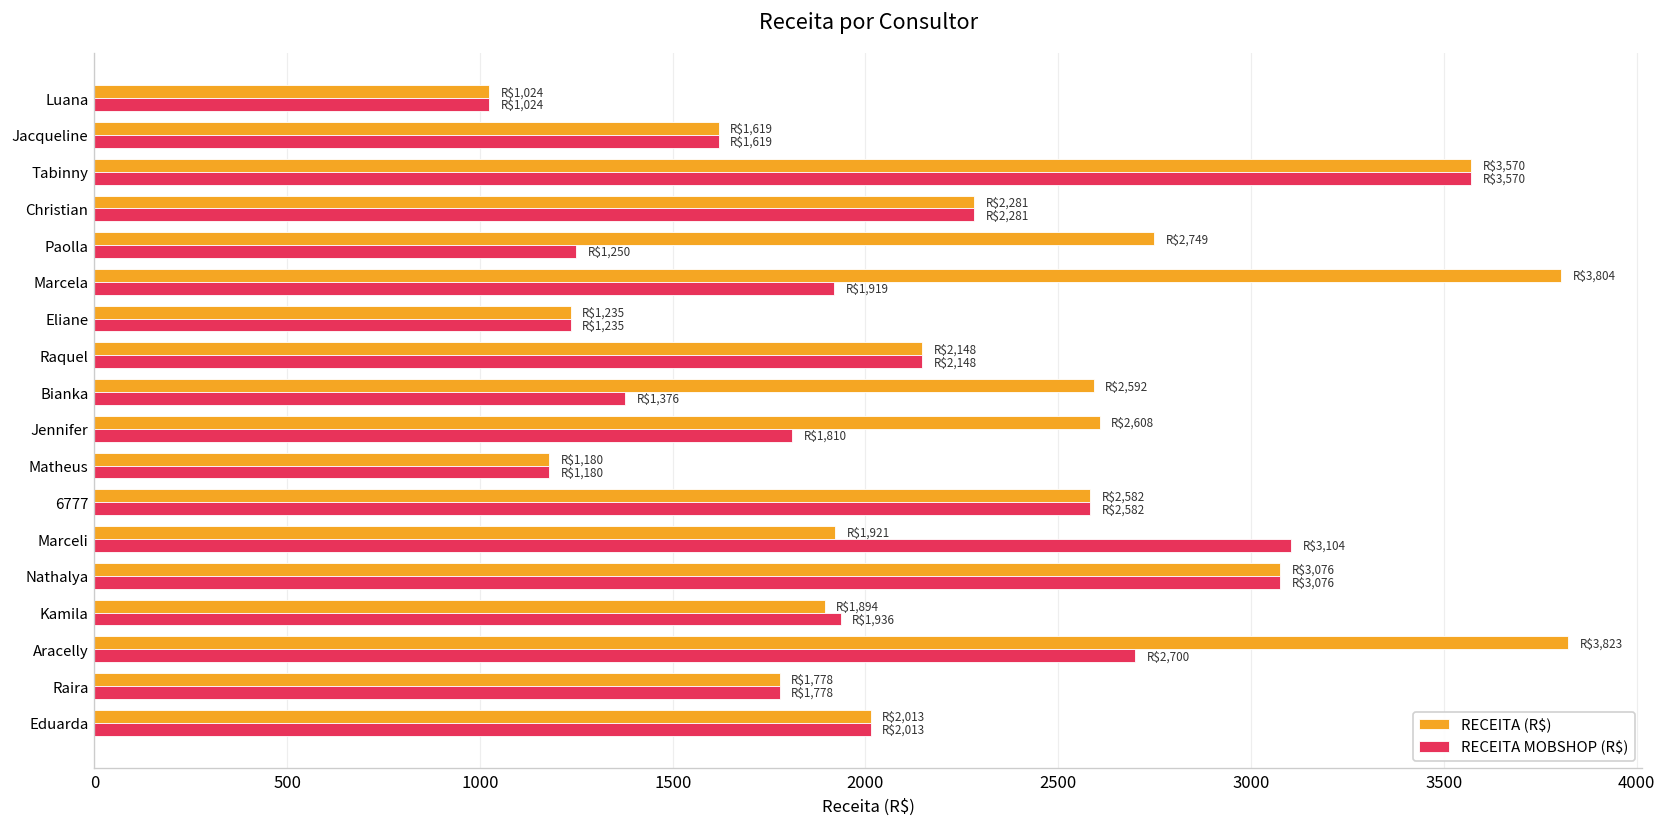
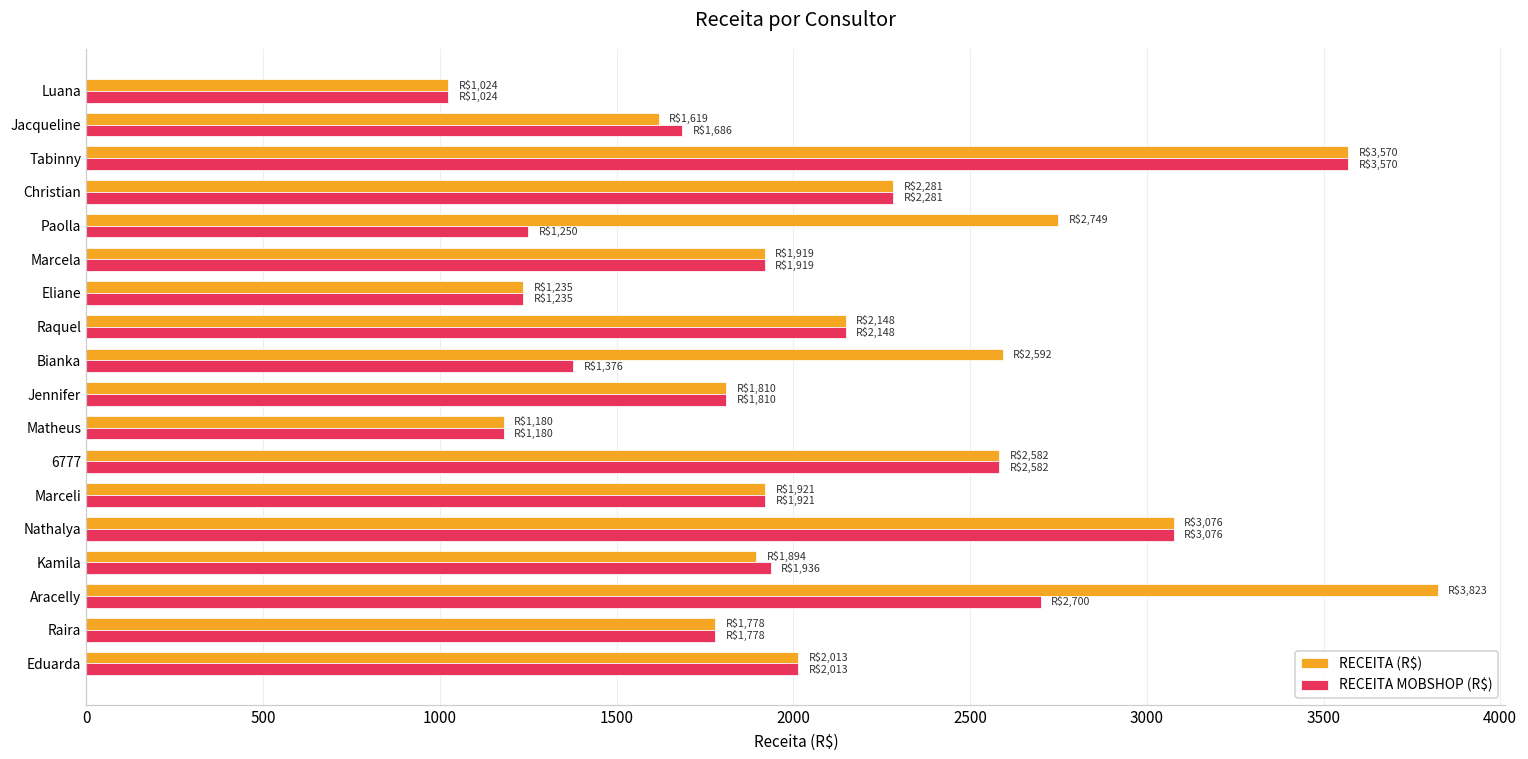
  {
    "RECEITA (R$)": {
      "Luana": "$1,024",
      "Jacqueline": "$1,619",
      "Tabinny": "$3,570",
      "Christian": "$2,281",
      "Paolla": "$2,749",
-     "Marcela": "$3,804",
+     "Marcela": "$1,919",
      "Eliane": "$1,235",
      "Raquel": "$2,148",
      "Bianka": "$2,592",
-     "Jennifer": "$2,608",
+     "Jennifer": "$1,810",
      "Matheus": "$1,180",
      "6777": "$2,582",
      "Marceli": "$1,921",
      "Nathalya": "$3,076",
      "Kamila": "$1,894",
      "Aracelly": "$3,823",
      "Raira": "$1,778",
      "Eduarda": "$2,013"
    },
    "RECEITA MOBSHOP (R$)": {
      "Luana": "$1,024",
-     "Jacqueline": "$1,619",
+     "Jacqueline": "$1,686",
      "Tabinny": "$3,570",
      "Christian": "$2,281",
      "Paolla": "$1,250",
      "Marcela": "$1,919",
      "Eliane": "$1,235",
      "Raquel": "$2,148",
      "Bianka": "$1,376",
      "Jennifer": "$1,810",
      "Matheus": "$1,180",
      "6777": "$2,582",
-     "Marceli": "$3,104",
+     "Marceli": "$1,921",
      "Nathalya": "$3,076",
      "Kamila": "$1,936",
      "Aracelly": "$2,700",
      "Raira": "$1,778",
      "Eduarda": "$2,013"
    }
  }
